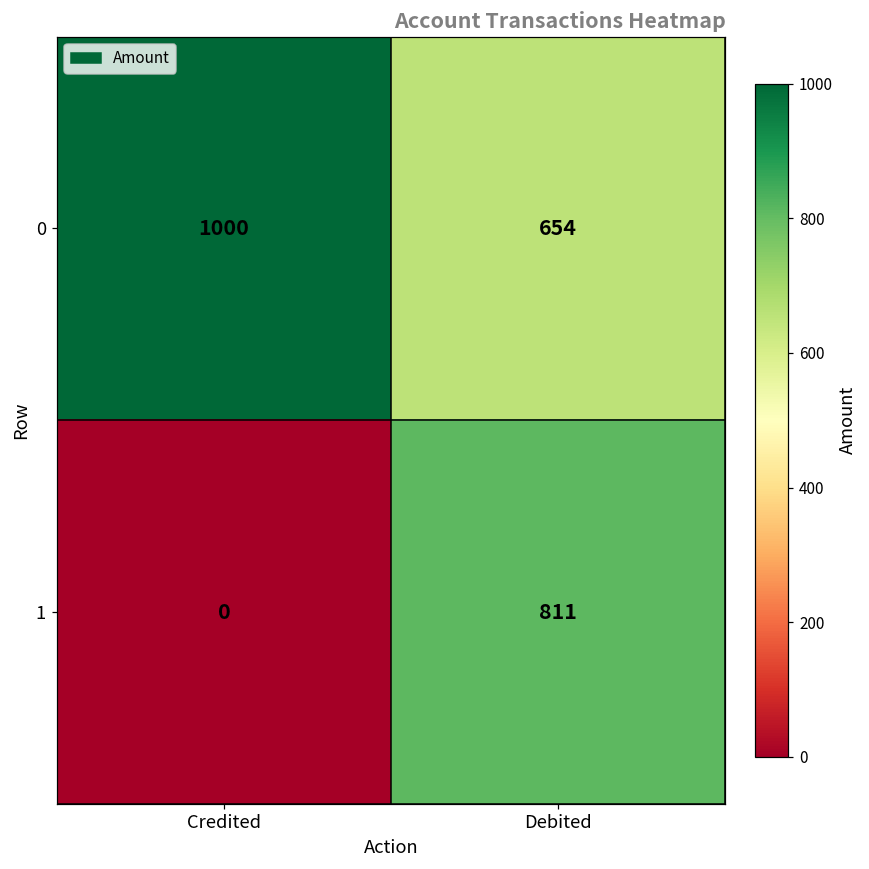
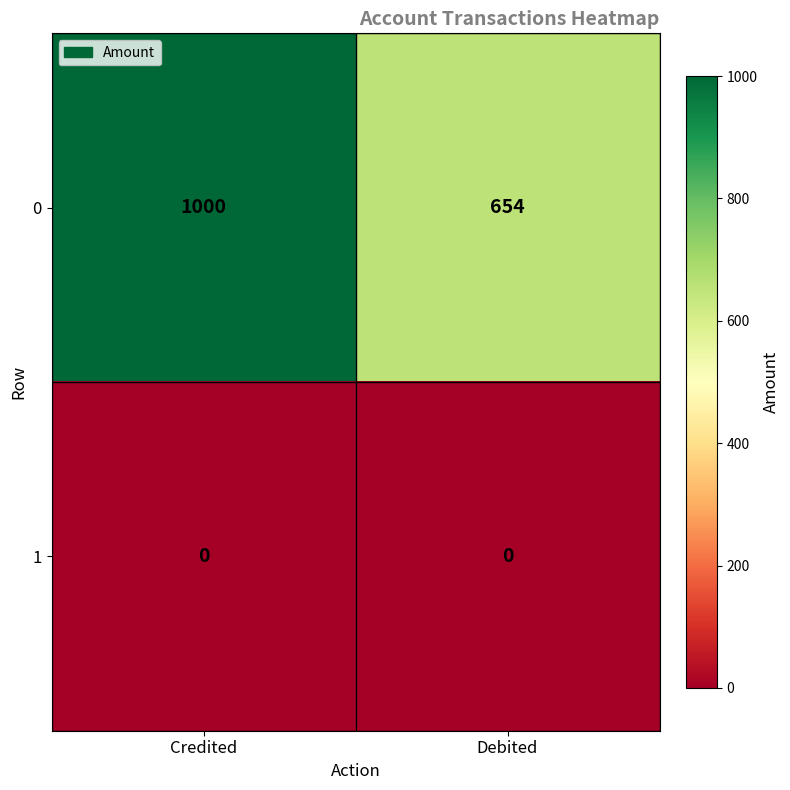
  {
    "0": {
      "Credited": 1000,
      "Debited": 654
    },
    "1": {
      "Credited": 0,
-     "Debited": 811
+     "Debited": 0
    }
  }
